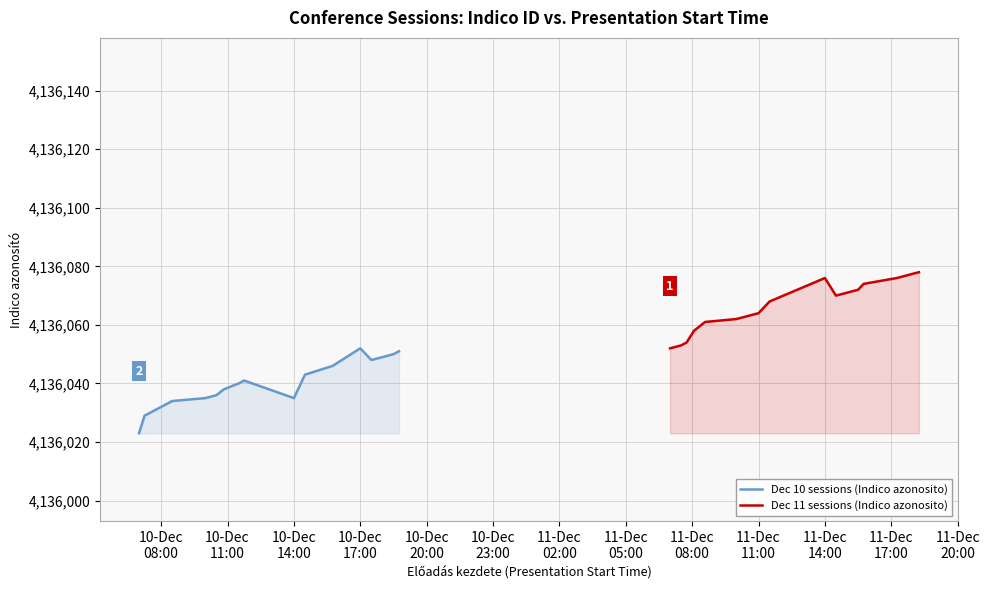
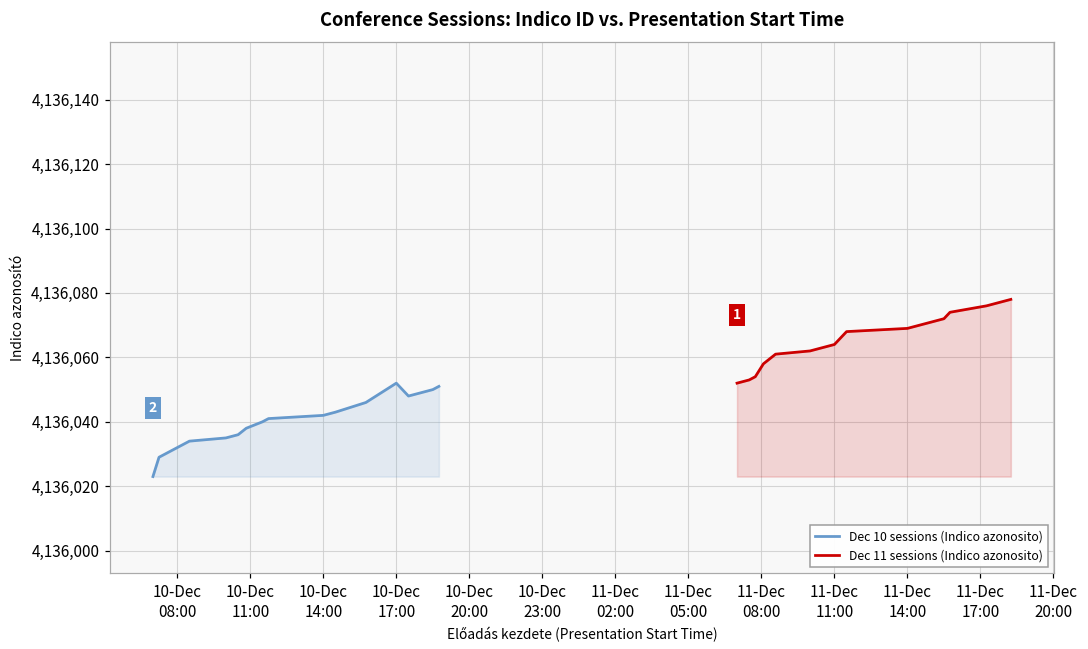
  {
    "Dec 10 sessions (Indico azonosito)": {
      "10-Dec 08:00": "4,136,032",
-     "10-Dec 14:00": "4,136,035",
+     "10-Dec 14:00": "4,136,042",
      "10-Dec 17:00": "4,136,052"
    },
    "Dec 11 sessions (Indico azonosito)": {
      "11-Dec 11:00": "4,136,064",
-     "11-Dec 14:00": "4,136,076"
+     "11-Dec 14:00": "4,136,069"
    }
  }
